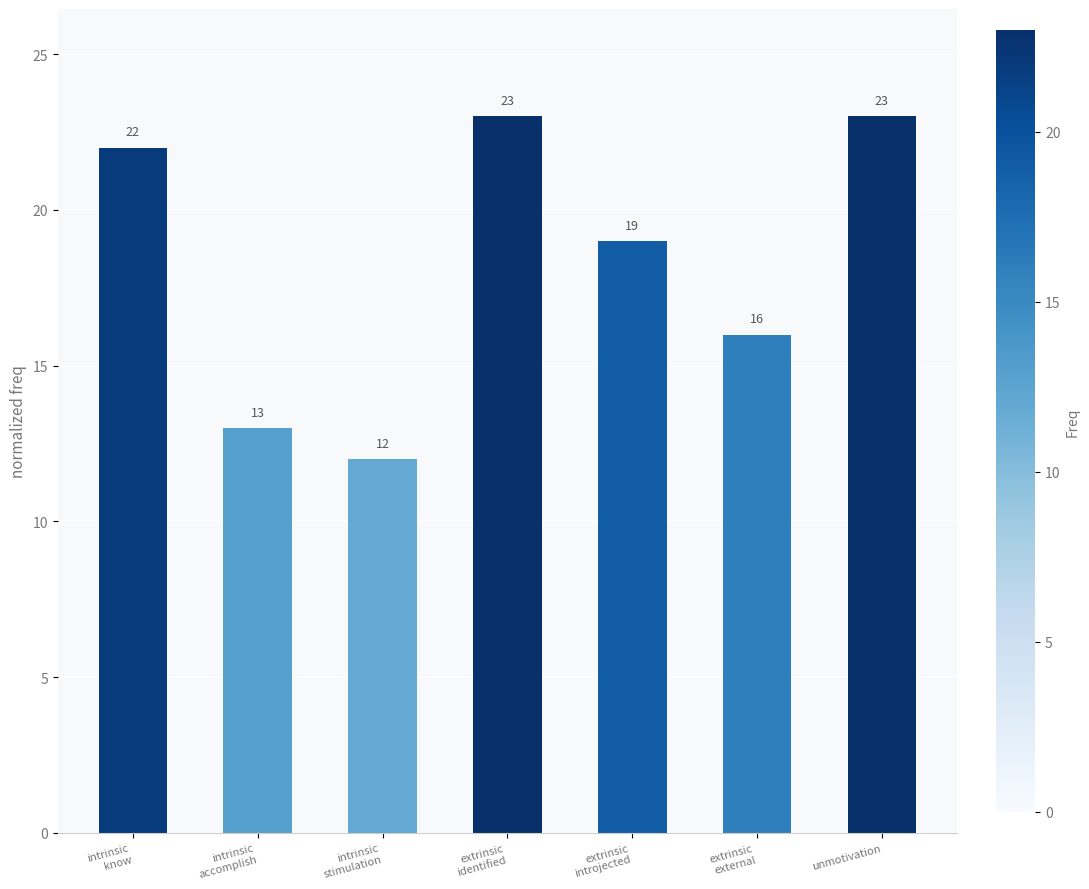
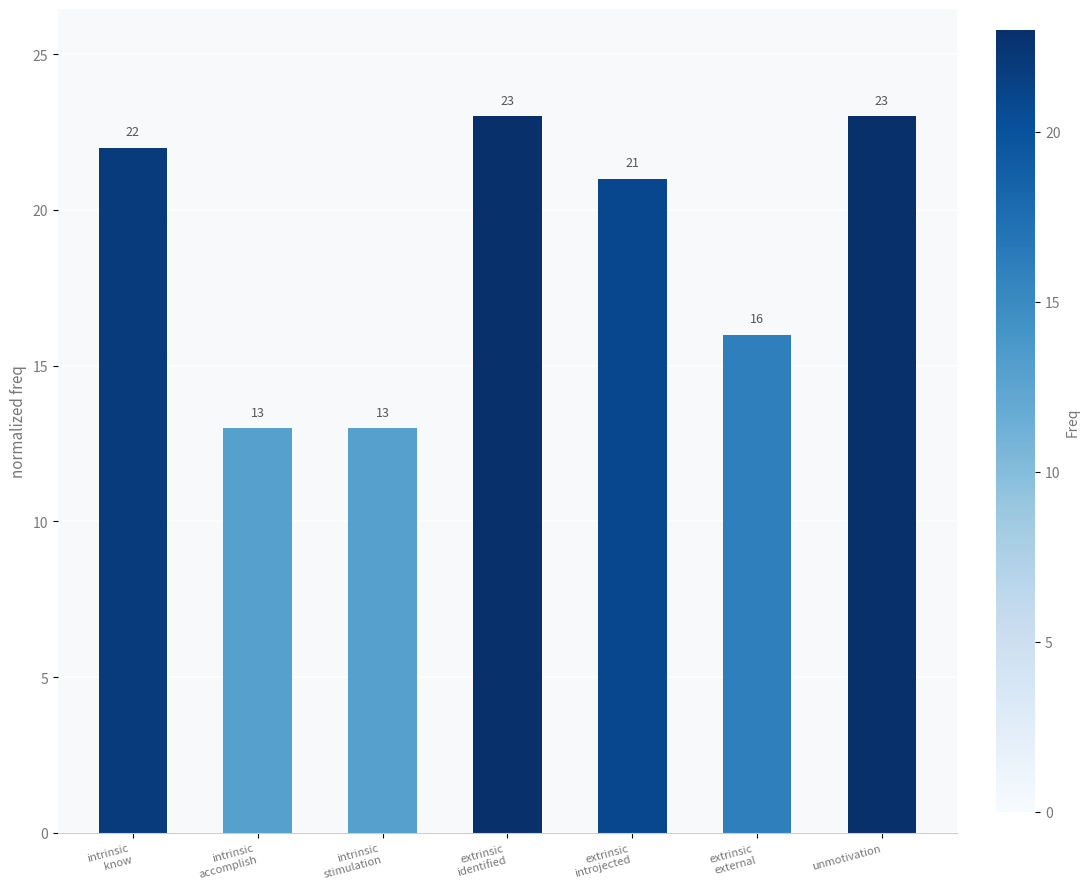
  {
    "intrinsic know": 22,
    "intrinsic accomplish": 13,
-   "intrinsic stimulation": 12,
+   "intrinsic stimulation": 13,
    "extrinsic identified": 23,
-   "extrinsic introjected": 19,
+   "extrinsic introjected": 21,
    "extrinsic external": 16,
    "unmotivation": 23
  }
